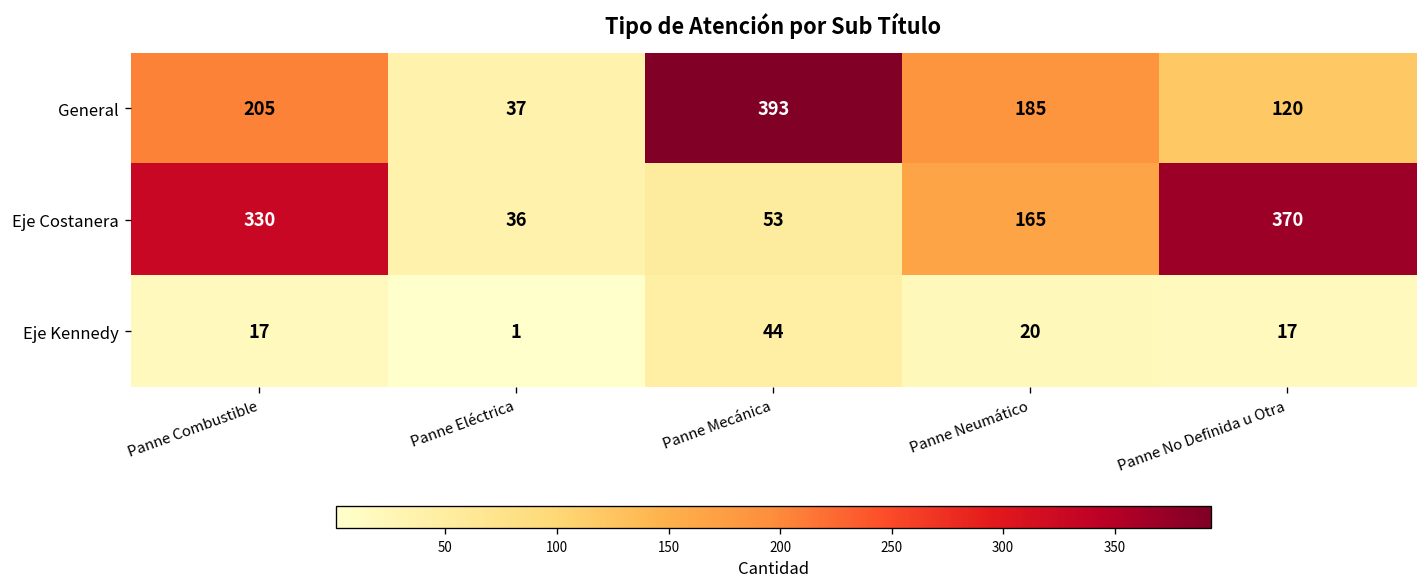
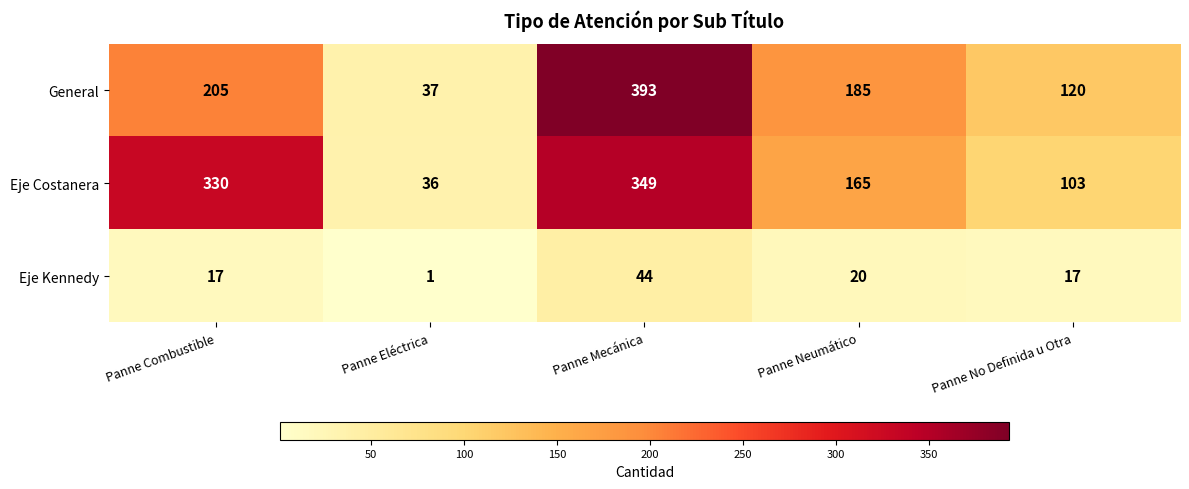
  {
    "General": {
      "Panne Combustible": 205,
      "Panne Eléctrica": 37,
      "Panne Mecánica": 393,
      "Panne Neumático": 185,
      "Panne No Definida u Otra": 120
    },
    "Eje Costanera": {
      "Panne Combustible": 330,
      "Panne Eléctrica": 36,
-     "Panne Mecánica": 53,
+     "Panne Mecánica": 349,
      "Panne Neumático": 165,
-     "Panne No Definida u Otra": 370
+     "Panne No Definida u Otra": 103
    },
    "Eje Kennedy": {
      "Panne Combustible": 17,
      "Panne Eléctrica": 1,
      "Panne Mecánica": 44,
      "Panne Neumático": 20,
      "Panne No Definida u Otra": 17
    }
  }
